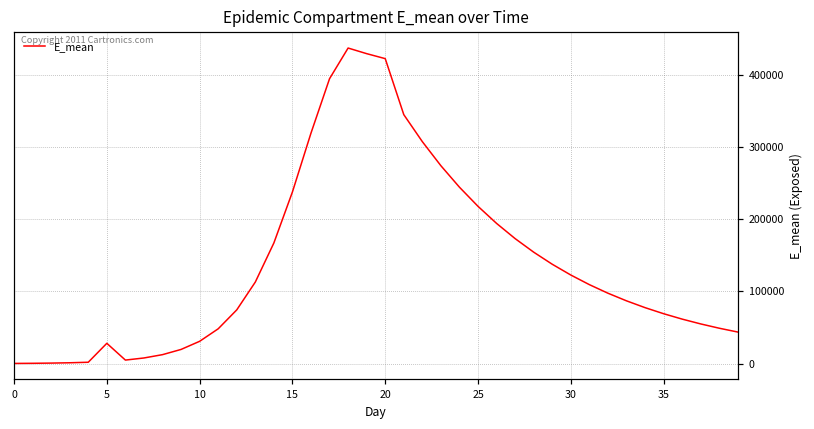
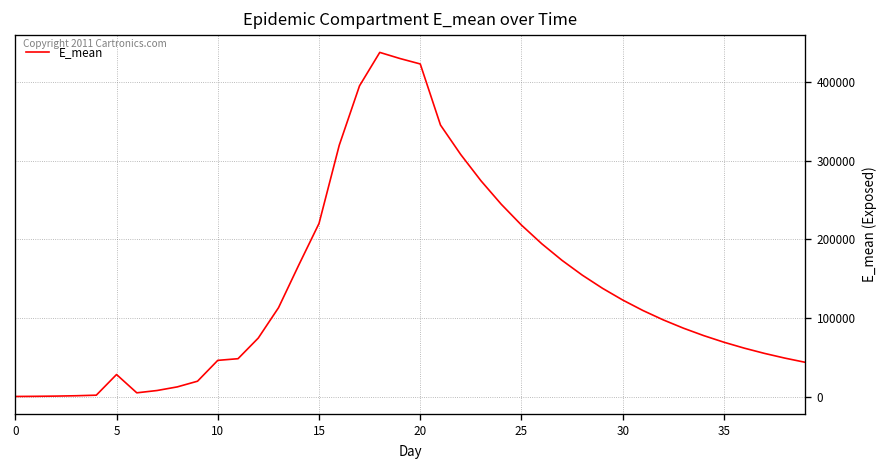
  {
    "0": 0,
    "5": 30000,
-   "10": 30000,
-   "15": 240000,
+   "10": 50000,
+   "15": 220000,
    "20": 420000,
    "25": 220000,
    "30": 120000,
    "35": 70000
  }
